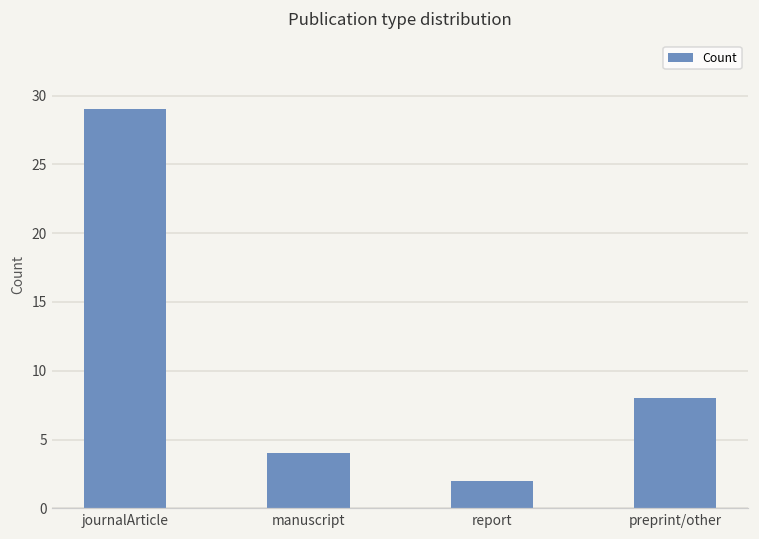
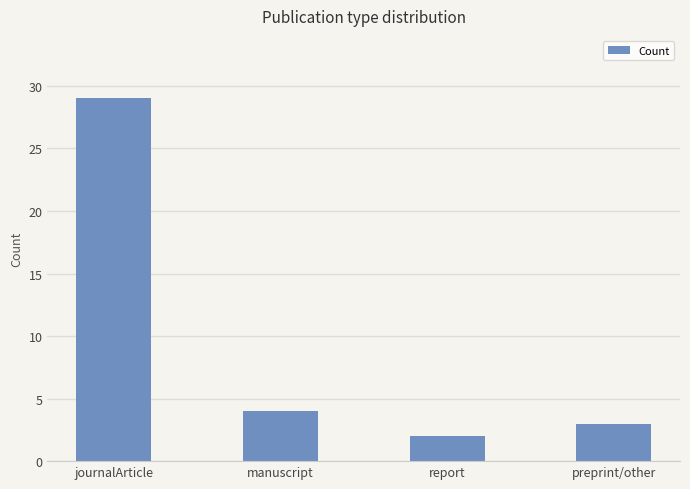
  {
    "journalArticle": 29,
    "manuscript": 4,
    "report": 2,
-   "preprint/other": 8
+   "preprint/other": 3
  }
